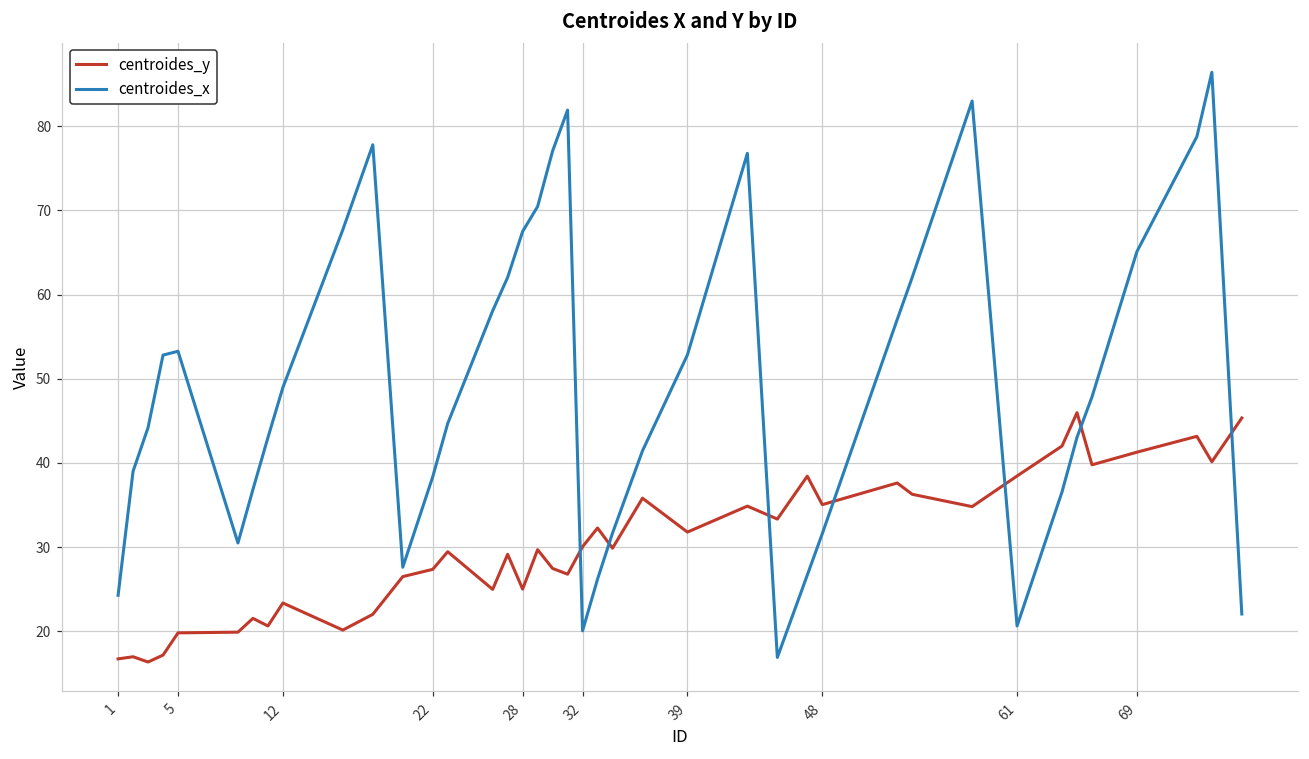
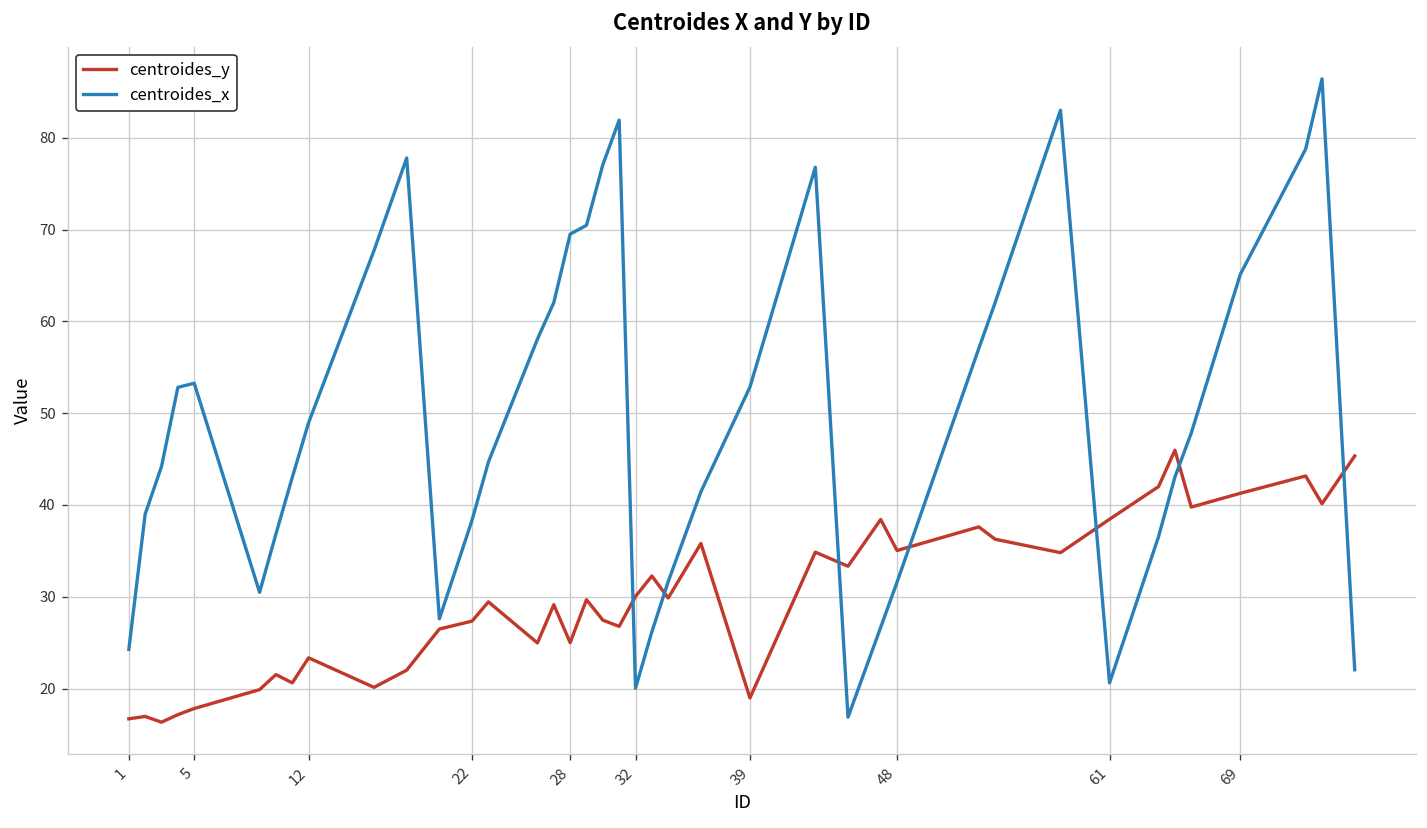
  {
    "centroides_y": {
      "1": 17,
-     "5": 20,
+     "5": 18,
      "12": 23,
      "22": 27,
      "28": 25,
      "32": 30,
-     "39": 32,
+     "39": 19,
      "48": 35,
      "61": 38,
      "69": 41
    },
    "centroides_x": {
      "1": 24,
      "5": 53,
      "12": 49,
      "22": 38,
-     "28": 68,
+     "28": 70,
      "32": 20,
      "39": 53,
      "48": 32,
      "61": 21,
      "69": 65
    }
  }
